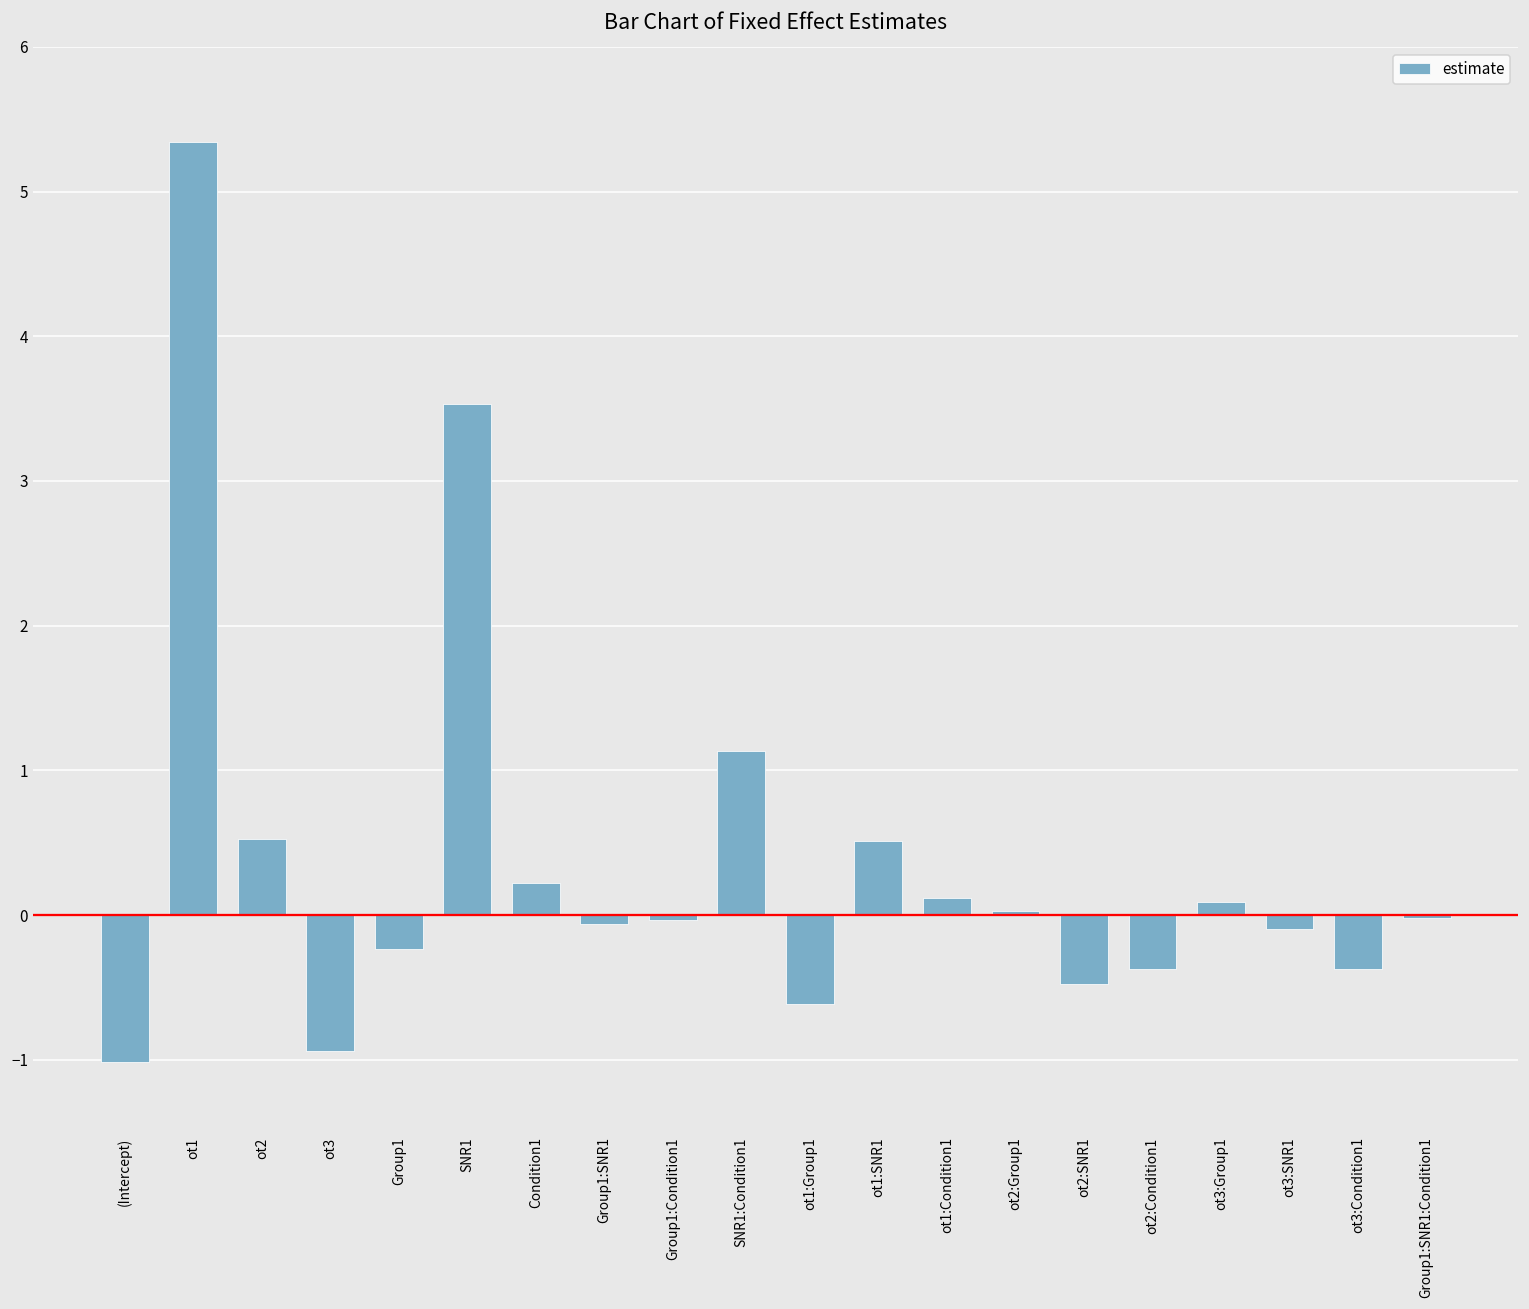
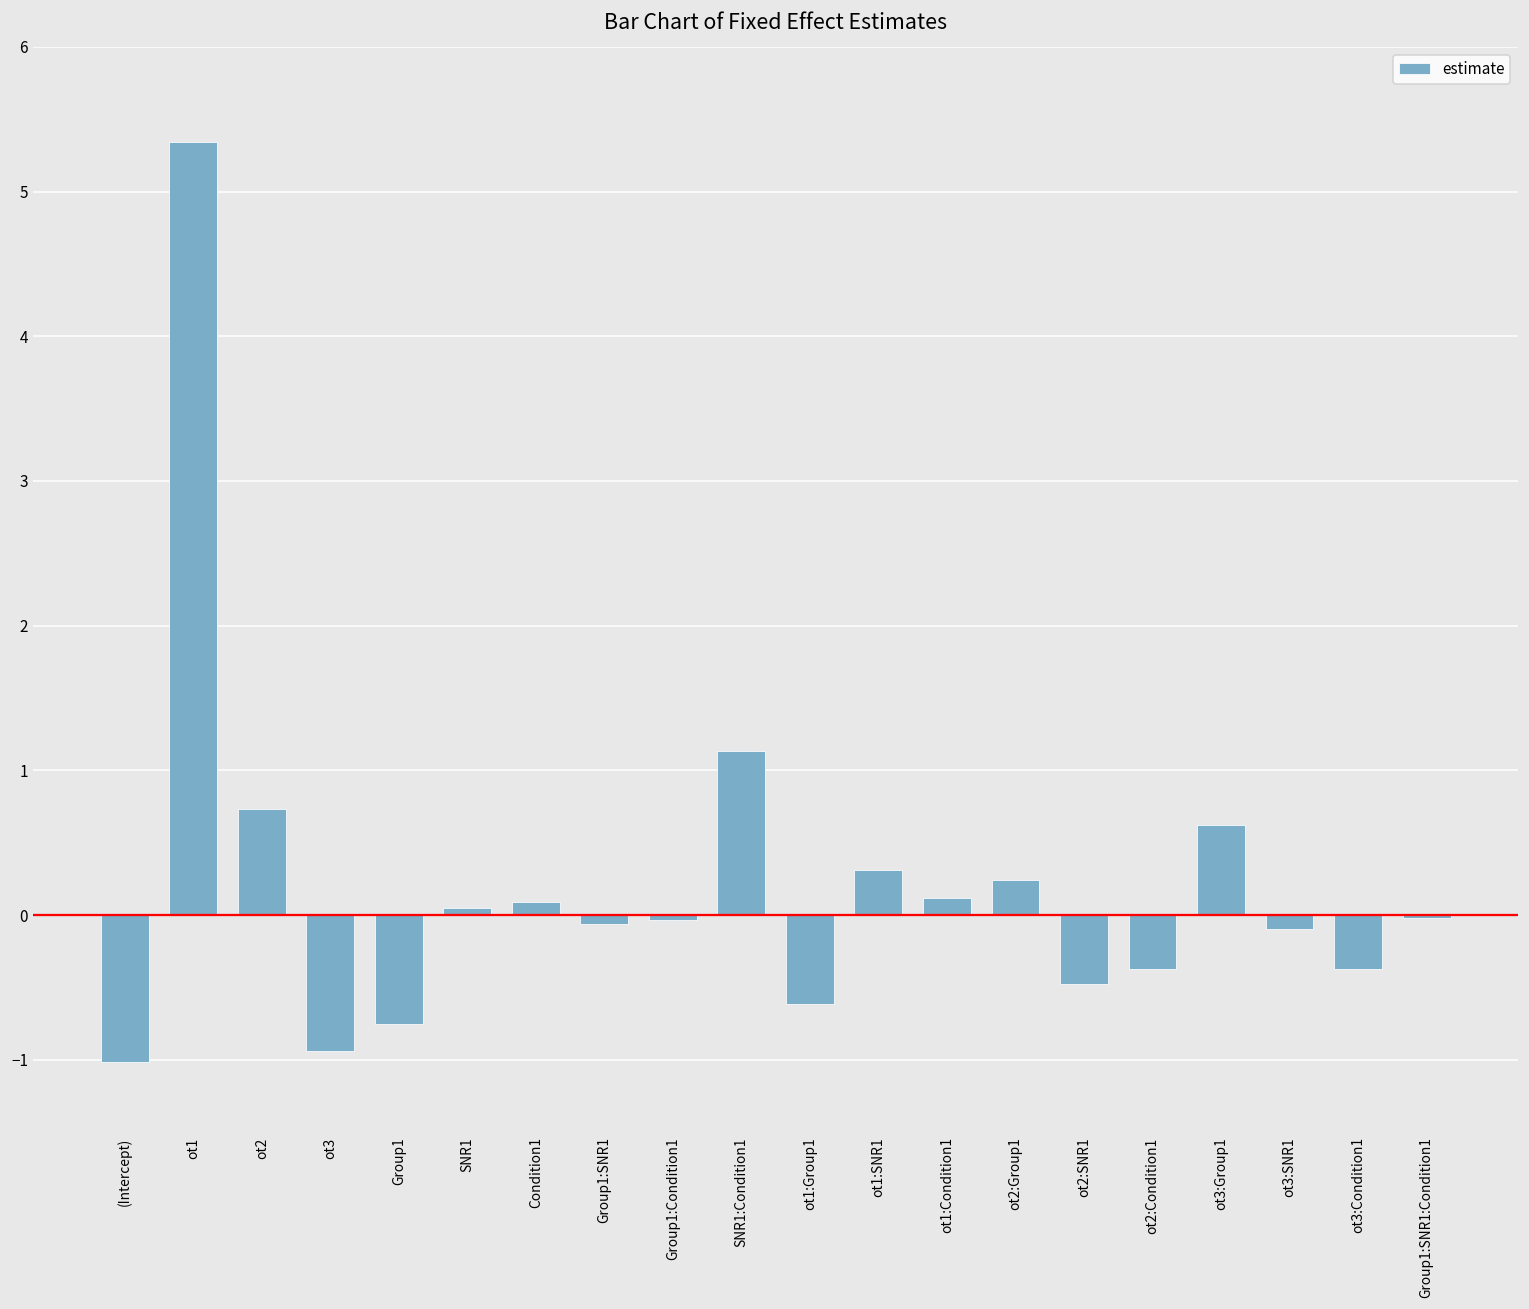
  {
    "(Intercept)": -1.01,
    "ot1": 5.34,
-   "ot2": 0.52,
+   "ot2": 0.73,
    "ot3": -0.94,
-   "Group1": -0.23,
-   "SNR1": 3.53,
-   "Condition1": 0.22,
+   "Group1": -0.75,
+   "SNR1": 0.05,
+   "Condition1": 0.09,
    "Group1:SNR1": -0.07,
    "Group1:Condition1": -0.03,
    "SNR1:Condition1": 1.13,
    "ot1:Group1": -0.62,
-   "ot1:SNR1": 0.51,
+   "ot1:SNR1": 0.31,
    "ot1:Condition1": 0.12,
-   "ot2:Group1": 0.02,
+   "ot2:Group1": 0.24,
    "ot2:SNR1": -0.48,
    "ot2:Condition1": -0.38,
-   "ot3:Group1": 0.09,
+   "ot3:Group1": 0.62,
    "ot3:SNR1": -0.10,
    "ot3:Condition1": -0.37,
    "Group1:SNR1:Condition1": -0.02
  }
